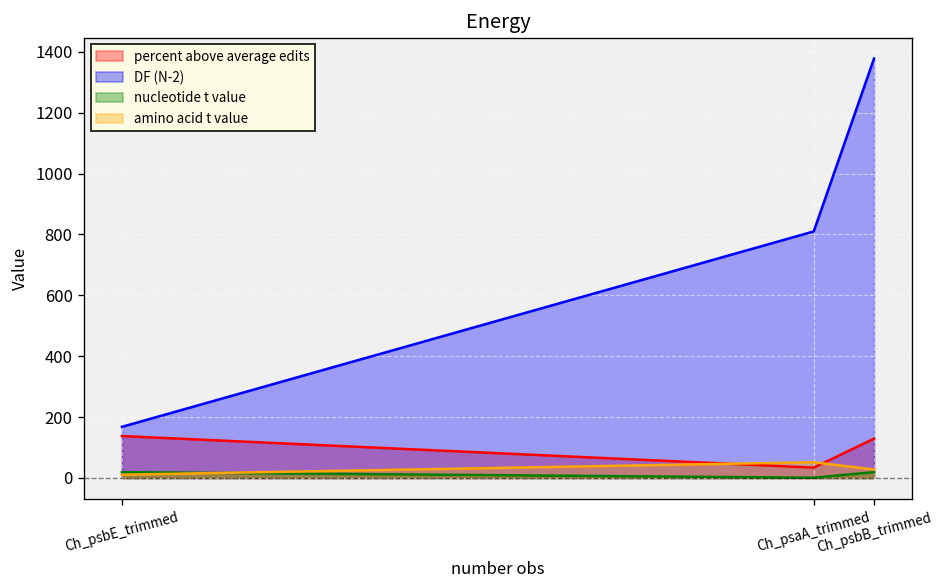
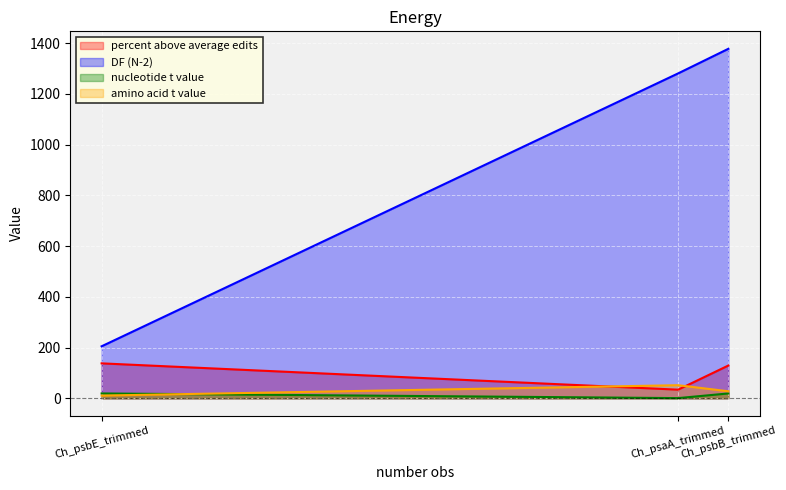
  {
    "percent above average edits": {
      "Ch_psbE_trimmed": 140,
      "Ch_psaA_trimmed": 30,
      "Ch_psbB_trimmed": 130
    },
    "DF (N-2)": {
-     "Ch_psbE_trimmed": 170,
-     "Ch_psaA_trimmed": 810,
+     "Ch_psbE_trimmed": 210,
+     "Ch_psaA_trimmed": 1280,
      "Ch_psbB_trimmed": 1380
    },
    "nucleotide t value": {
      "Ch_psaA_trimmed": 0
    },
    "amino acid t value": {
      "Ch_psaA_trimmed": 50
    }
  }
